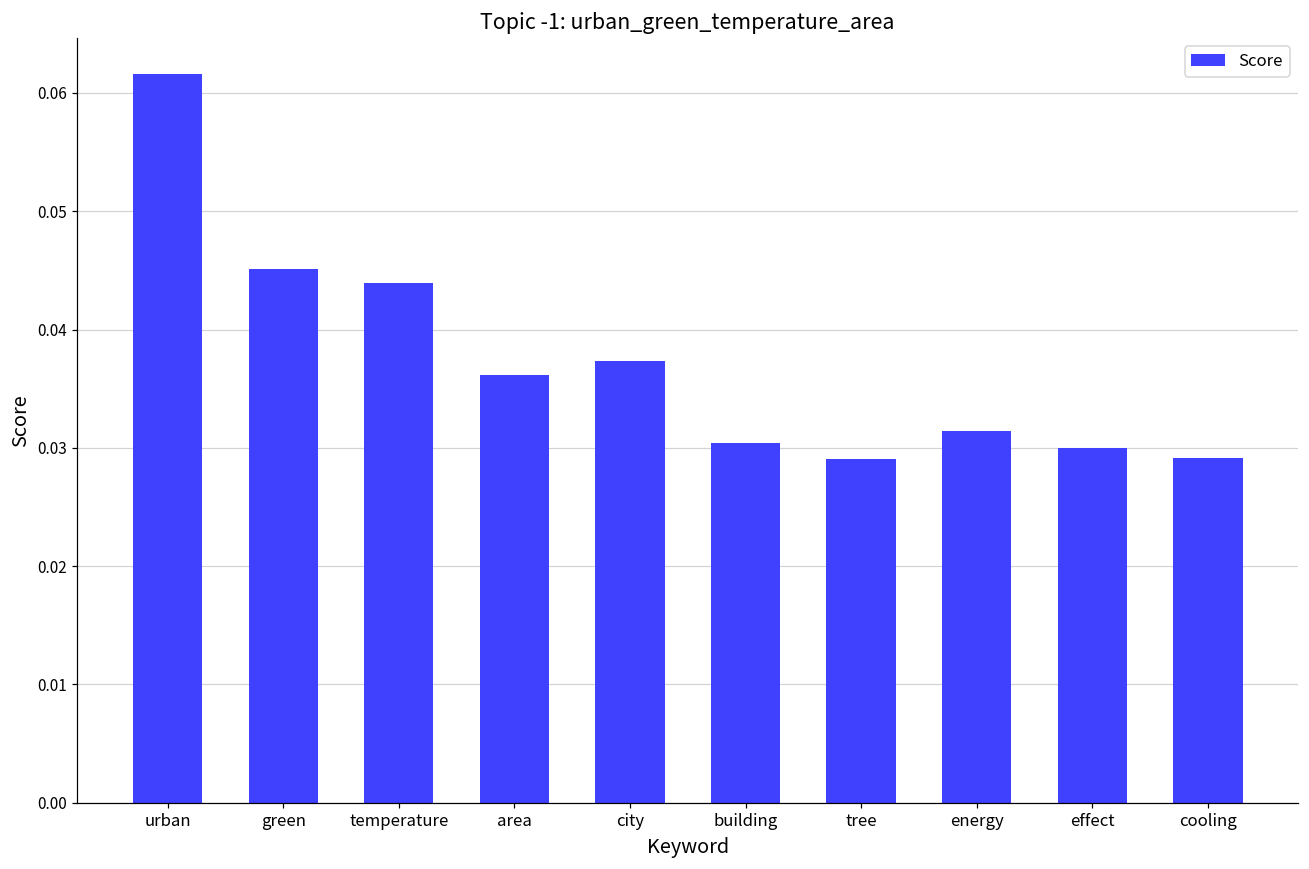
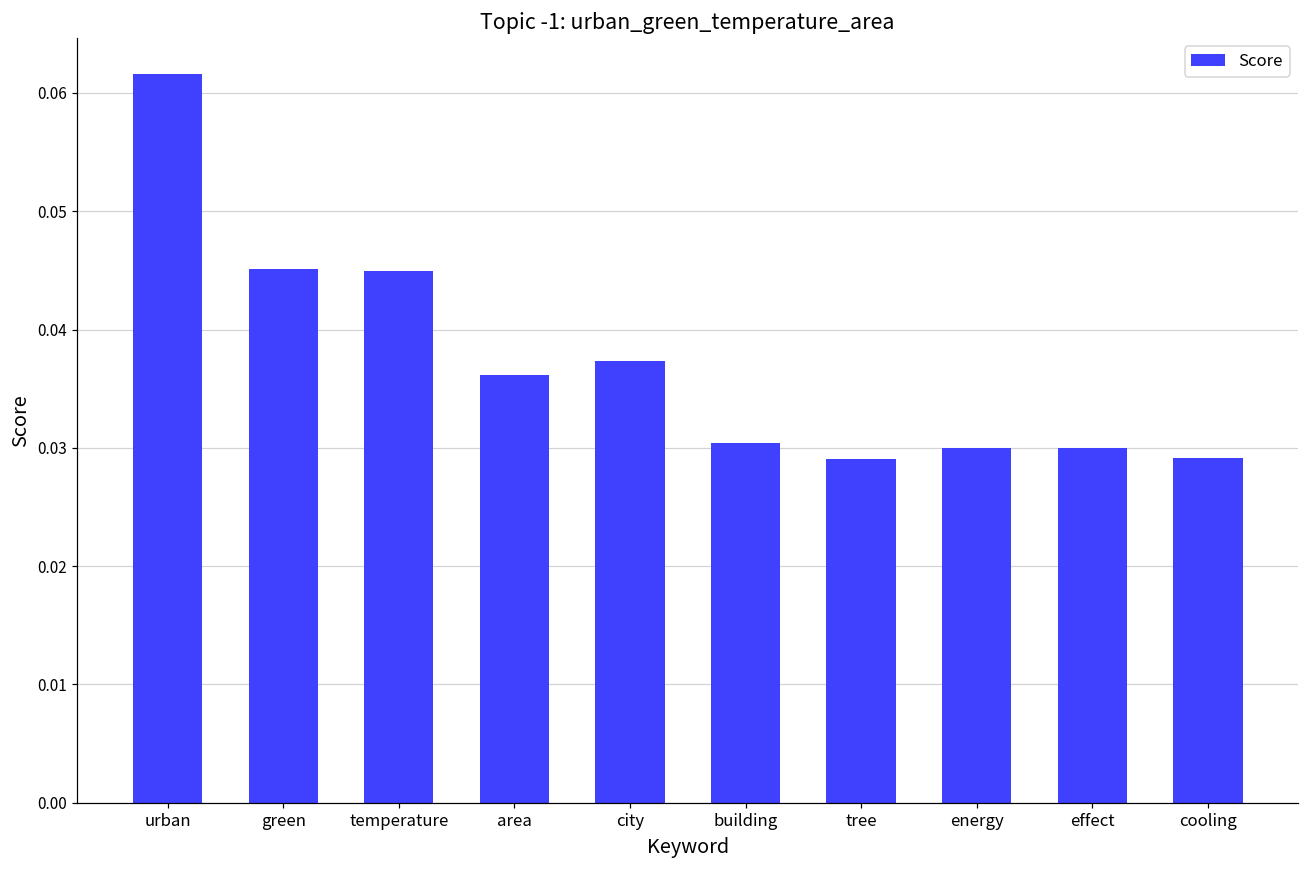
  {
    "urban": 0.0616,
    "green": 0.0451,
-   "temperature": 0.0439,
+   "temperature": 0.0450,
    "area": 0.0362,
    "city": 0.0374,
    "building": 0.0304,
    "tree": 0.0291,
-   "energy": 0.0314,
+   "energy": 0.0300,
    "effect": 0.0300,
    "cooling": 0.0291
  }
